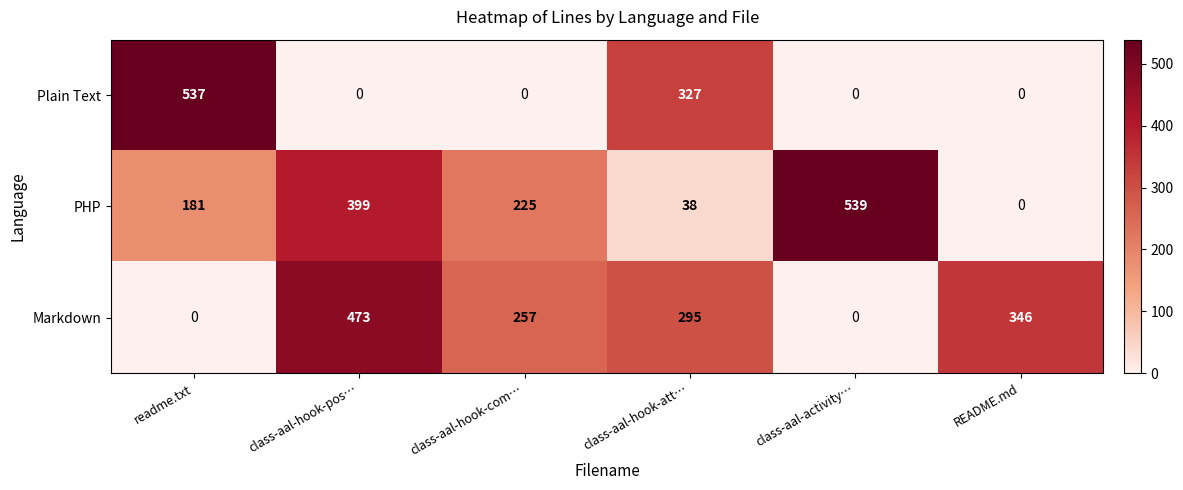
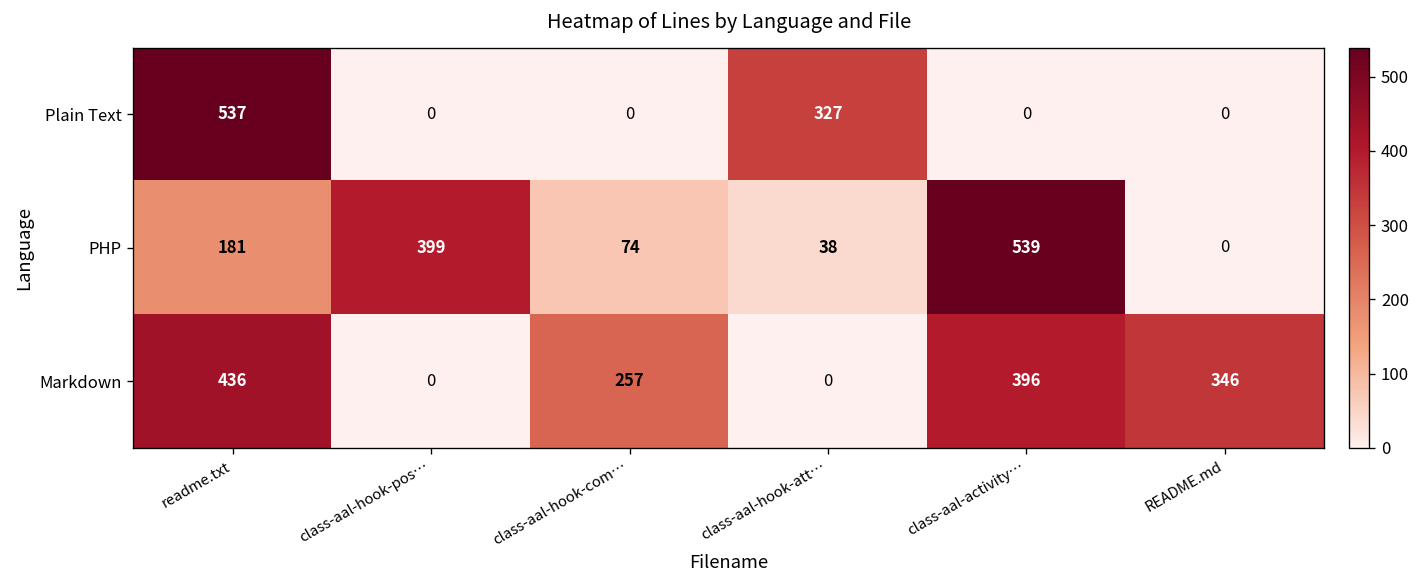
  {
    "Plain Text": {
      "readme.txt": 537,
      "class-aal-hook-pos…": 0,
      "class-aal-hook-com…": 0,
      "class-aal-hook-att…": 327,
      "class-aal-activity…": 0,
      "README.md": 0
    },
    "PHP": {
      "readme.txt": 181,
      "class-aal-hook-pos…": 399,
-     "class-aal-hook-com…": 225,
+     "class-aal-hook-com…": 74,
      "class-aal-hook-att…": 38,
      "class-aal-activity…": 539,
      "README.md": 0
    },
    "Markdown": {
-     "readme.txt": 0,
-     "class-aal-hook-pos…": 473,
+     "readme.txt": 436,
+     "class-aal-hook-pos…": 0,
      "class-aal-hook-com…": 257,
-     "class-aal-hook-att…": 295,
-     "class-aal-activity…": 0,
+     "class-aal-hook-att…": 0,
+     "class-aal-activity…": 396,
      "README.md": 346
    }
  }
